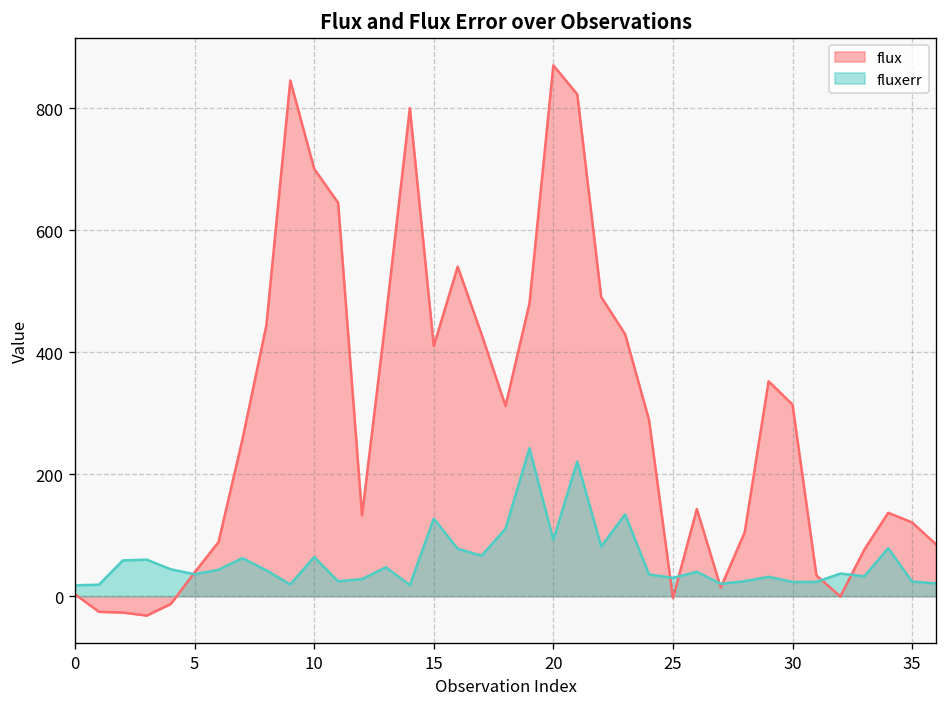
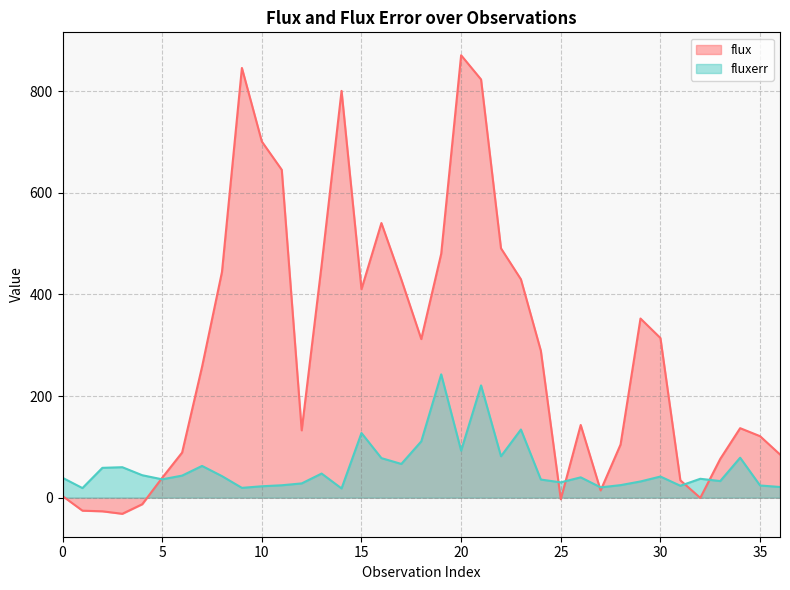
  {
    "fluxerr": {
-     "0": 20,
-     "10": 60,
+     "0": 40,
+     "10": 20,
      "15": 130,
      "20": 90,
      "25": 30,
-     "30": 20,
+     "30": 40,
      "35": 20
    }
  }
